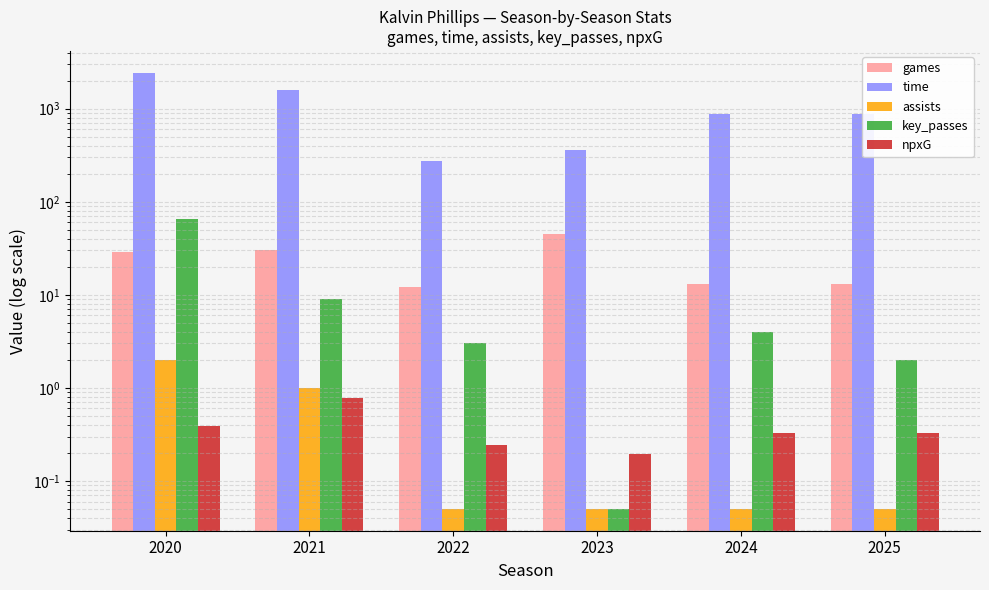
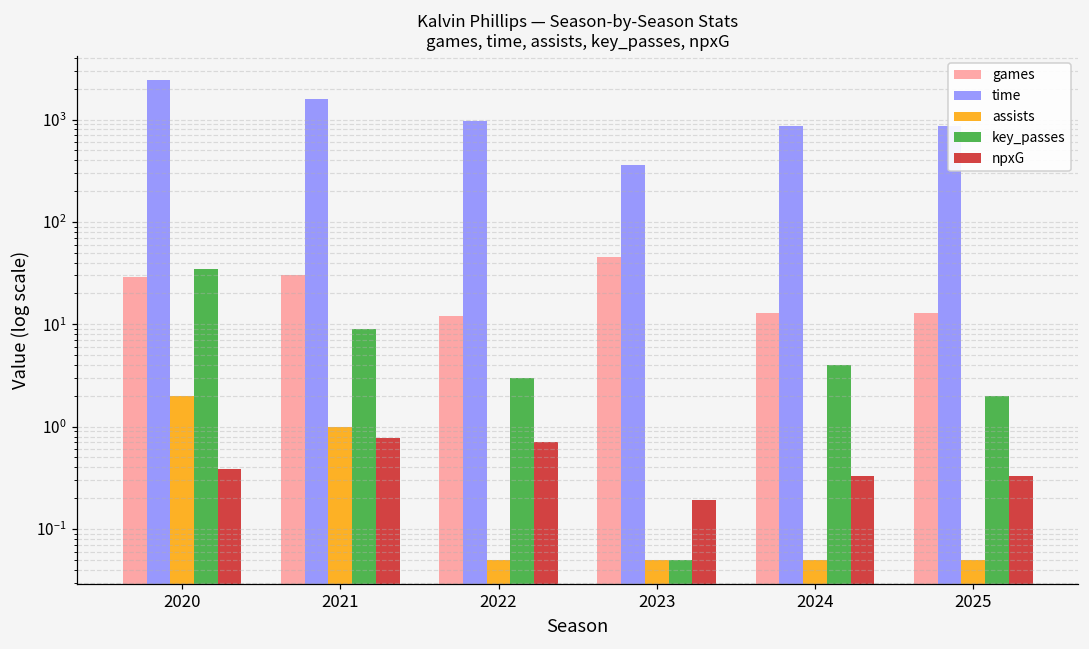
  {
    "games": {
      "2020": 29,
      "2021": 30,
      "2022": 12,
      "2023": 50,
      "2024": 13,
      "2025": 13
    },
    "time": {
      "2020": 2400,
      "2021": 1600,
-     "2022": 280,
+     "2022": 1000,
      "2023": 360,
      "2024": 900
    },
    "assists": {
      "2020": 2.0,
      "2021": 1.0,
      "2022": 0.05,
      "2023": 0.05,
      "2024": 0.05,
      "2025": 0.05
    },
    "key_passes": {
-     "2020": 70,
+     "2020": 35,
      "2021": 9,
      "2022": 3,
      "2023": 0.05,
      "2024": 4,
      "2025": 2
    },
    "npxG": {
      "2020": 0.39,
      "2021": 0.8,
-     "2022": 0.24,
+     "2022": 0.7,
      "2023": 0.19,
      "2024": 0.33,
      "2025": 0.33
    }
  }
